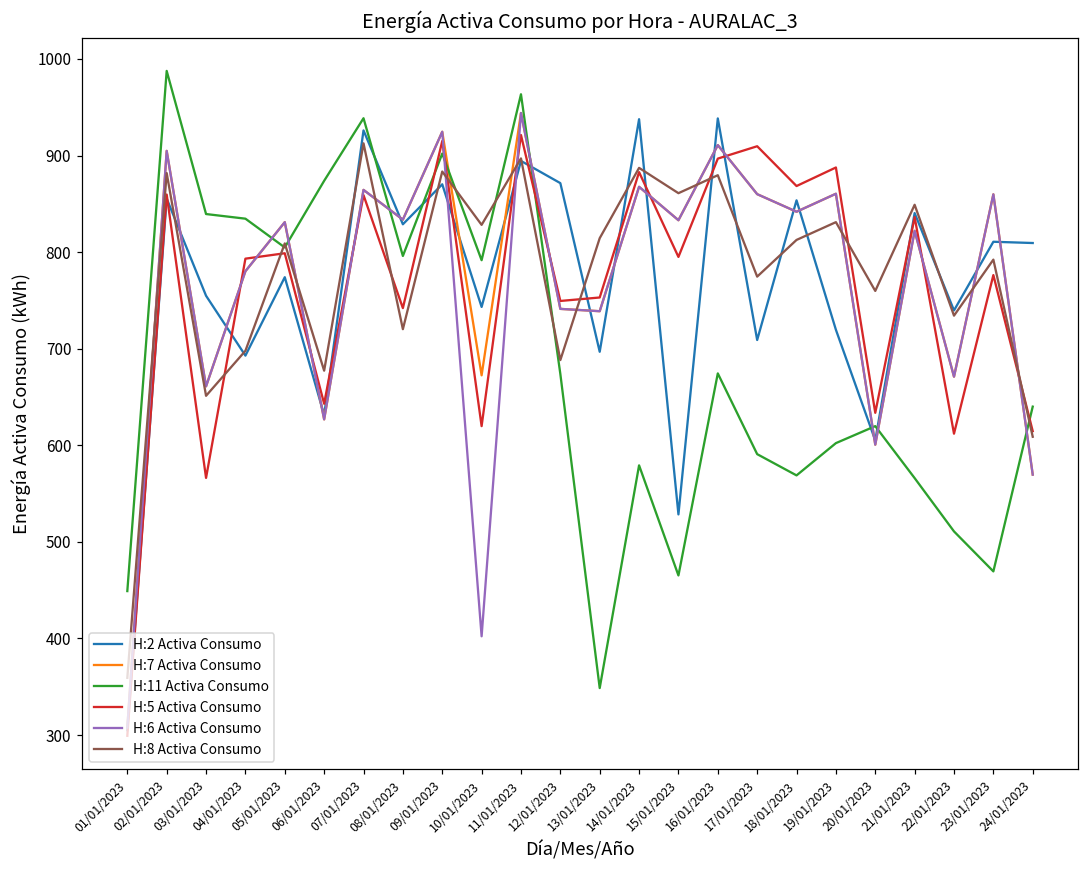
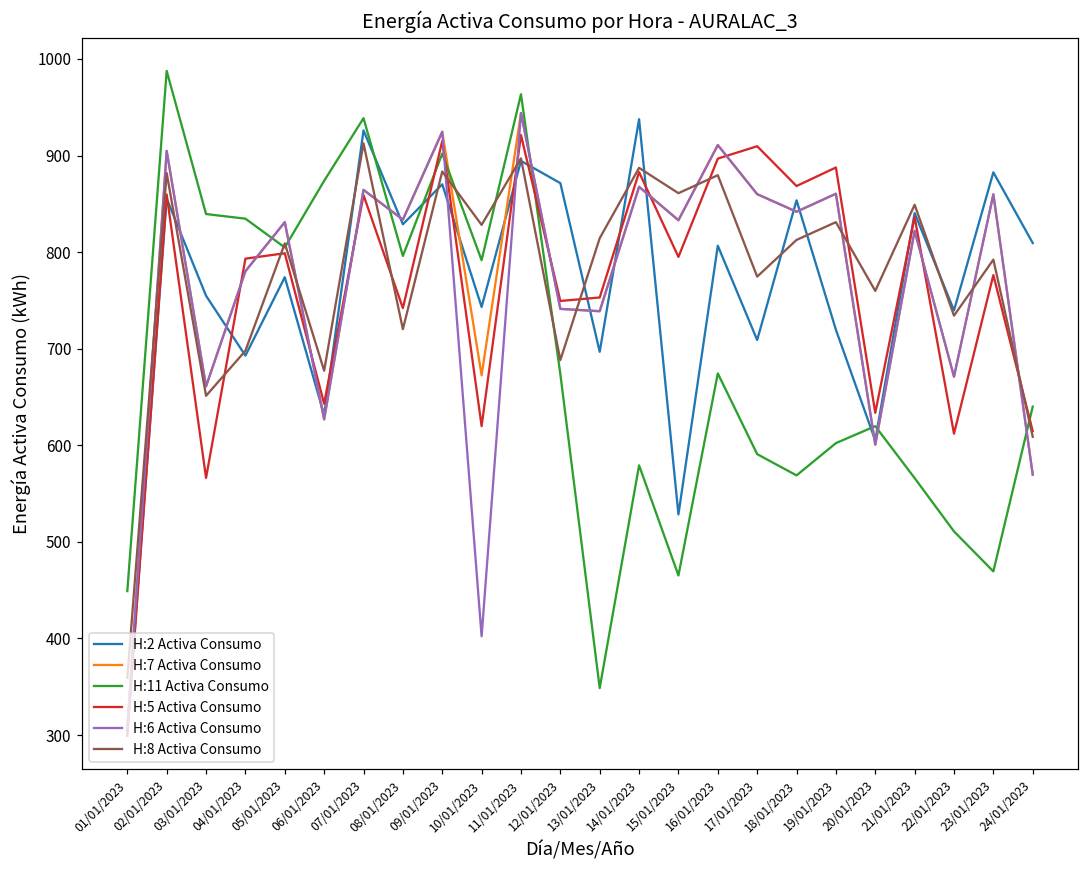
  {
    "H:2 Activa Consumo": {
      "02/01/2023": 860,
      "03/01/2023": 750,
      "04/01/2023": 690,
      "05/01/2023": 770,
      "06/01/2023": 630,
      "07/01/2023": 930,
      "08/01/2023": 830,
      "09/01/2023": 870,
      "10/01/2023": 740,
      "12/01/2023": 870,
      "13/01/2023": 700,
      "14/01/2023": 940,
      "15/01/2023": 530,
-     "16/01/2023": 940,
+     "16/01/2023": 810,
      "17/01/2023": 710,
      "18/01/2023": 850,
      "19/01/2023": 720,
      "20/01/2023": 610,
      "21/01/2023": 840,
      "22/01/2023": 740,
-     "23/01/2023": 810,
+     "23/01/2023": 880,
      "24/01/2023": 810
    },
    "H:7 Activa Consumo": {
      "10/01/2023": 670
    },
    "H:11 Activa Consumo": {
      "01/01/2023": 450,
      "02/01/2023": 990,
      "03/01/2023": 840,
      "04/01/2023": 830,
      "05/01/2023": 800,
      "06/01/2023": 870,
      "07/01/2023": 940,
      "08/01/2023": 800,
      "09/01/2023": 900,
      "10/01/2023": 790,
      "11/01/2023": 960,
      "12/01/2023": 670,
      "13/01/2023": 350,
      "14/01/2023": 580,
      "15/01/2023": 470,
      "16/01/2023": 670,
      "17/01/2023": 590,
      "18/01/2023": 570,
      "19/01/2023": 600,
      "20/01/2023": 620,
      "21/01/2023": 570,
      "22/01/2023": 510,
      "23/01/2023": 470,
      "24/01/2023": 640
    },
    "H:5 Activa Consumo": {
      "02/01/2023": 860,
      "03/01/2023": 570,
      "04/01/2023": 790,
      "05/01/2023": 800,
      "06/01/2023": 640,
      "07/01/2023": 860,
      "08/01/2023": 740,
      "09/01/2023": 920,
      "10/01/2023": 620,
      "11/01/2023": 920,
      "12/01/2023": 750,
      "13/01/2023": 750,
      "14/01/2023": 880,
      "15/01/2023": 800,
      "16/01/2023": 900,
      "17/01/2023": 910,
      "18/01/2023": 870,
      "19/01/2023": 890,
      "20/01/2023": 630,
      "21/01/2023": 840,
      "22/01/2023": 610,
      "23/01/2023": 780,
      "24/01/2023": 610
    },
    "H:6 Activa Consumo": {
      "10/01/2023": 400
    },
    "H:8 Activa Consumo": {
      "02/01/2023": 880,
      "03/01/2023": 650,
      "04/01/2023": 700,
      "05/01/2023": 810,
      "06/01/2023": 680,
      "07/01/2023": 910,
      "08/01/2023": 720,
      "09/01/2023": 880,
      "10/01/2023": 830,
      "12/01/2023": 690,
      "13/01/2023": 810,
      "14/01/2023": 890,
      "15/01/2023": 860,
      "16/01/2023": 880,
      "17/01/2023": 770,
      "18/01/2023": 810,
      "19/01/2023": 830,
      "20/01/2023": 760,
      "21/01/2023": 850,
      "22/01/2023": 730,
      "23/01/2023": 790,
      "24/01/2023": 610
    }
  }
